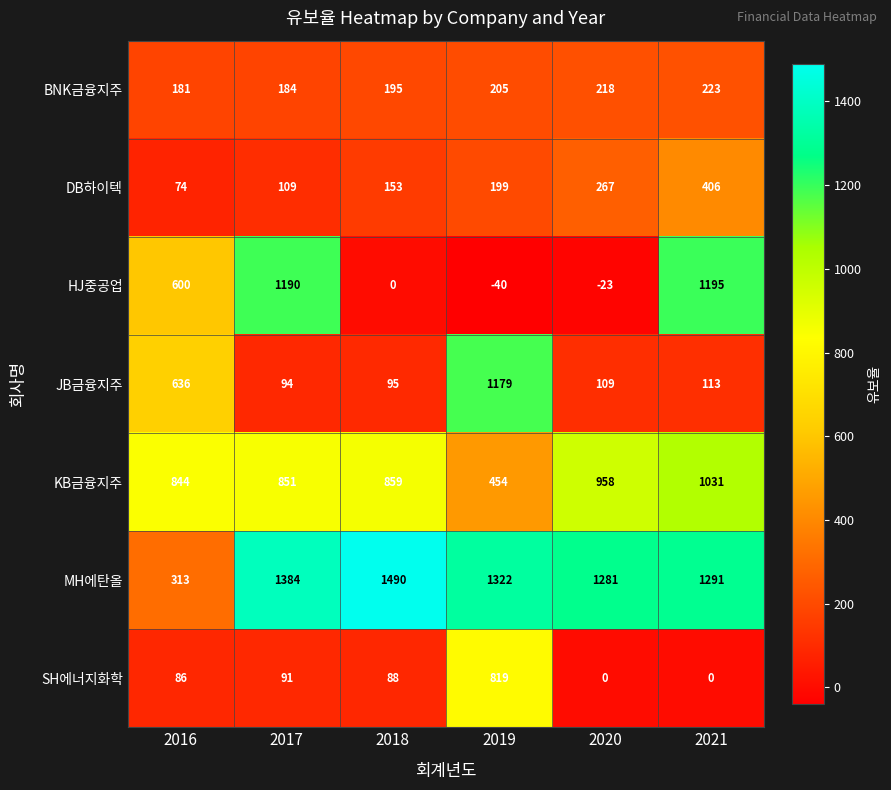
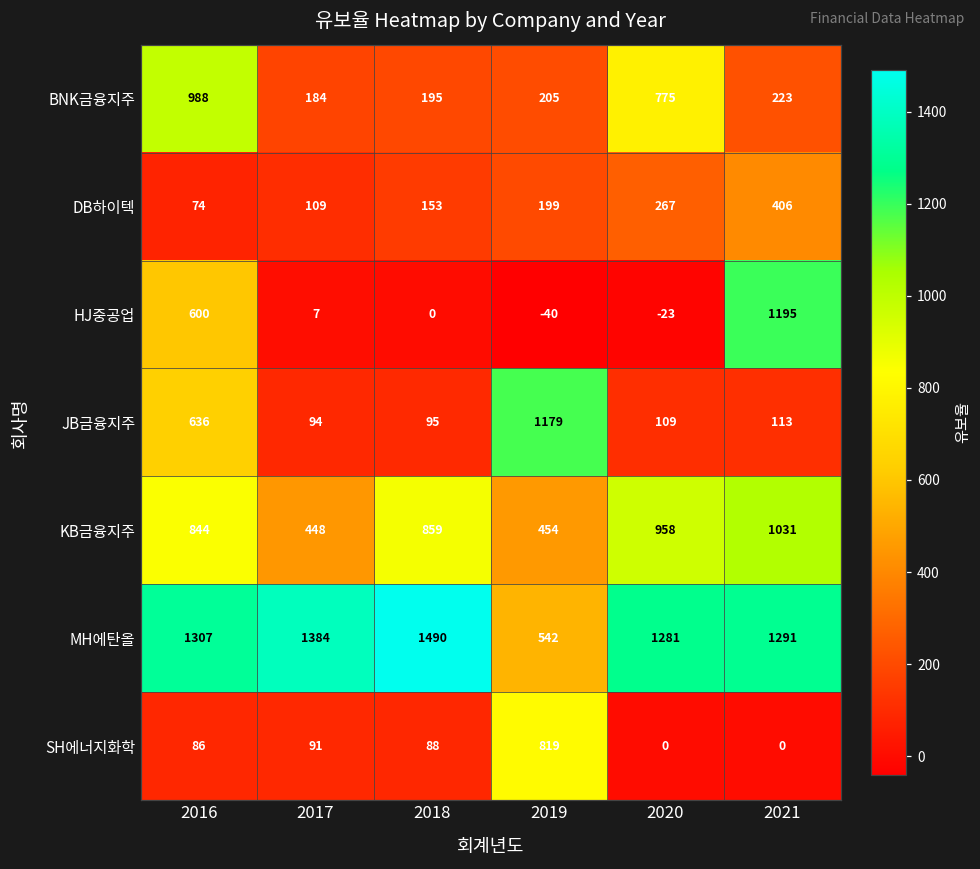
  {
    "BNK금융지주": {
-     "2016": 181,
+     "2016": 988,
      "2017": 184,
      "2018": 195,
      "2019": 205,
-     "2020": 218,
+     "2020": 775,
      "2021": 223
    },
    "DB하이텍": {
      "2016": 74,
      "2017": 109,
      "2018": 153,
      "2019": 199,
      "2020": 267,
      "2021": 406
    },
    "HJ중공업": {
      "2016": 600,
-     "2017": 1190,
+     "2017": 7,
      "2018": 0,
      "2019": -40,
      "2020": -23,
      "2021": 1195
    },
    "JB금융지주": {
      "2016": 636,
      "2017": 94,
      "2018": 95,
      "2019": 1179,
      "2020": 109,
      "2021": 113
    },
    "KB금융지주": {
      "2016": 844,
-     "2017": 851,
+     "2017": 448,
      "2018": 859,
      "2019": 454,
      "2020": 958,
      "2021": 1031
    },
    "MH에탄올": {
-     "2016": 313,
+     "2016": 1307,
      "2017": 1384,
      "2018": 1490,
-     "2019": 1322,
+     "2019": 542,
      "2020": 1281,
      "2021": 1291
    },
    "SH에너지화학": {
      "2016": 86,
      "2017": 91,
      "2018": 88,
      "2019": 819,
      "2020": 0,
      "2021": 0
    }
  }
